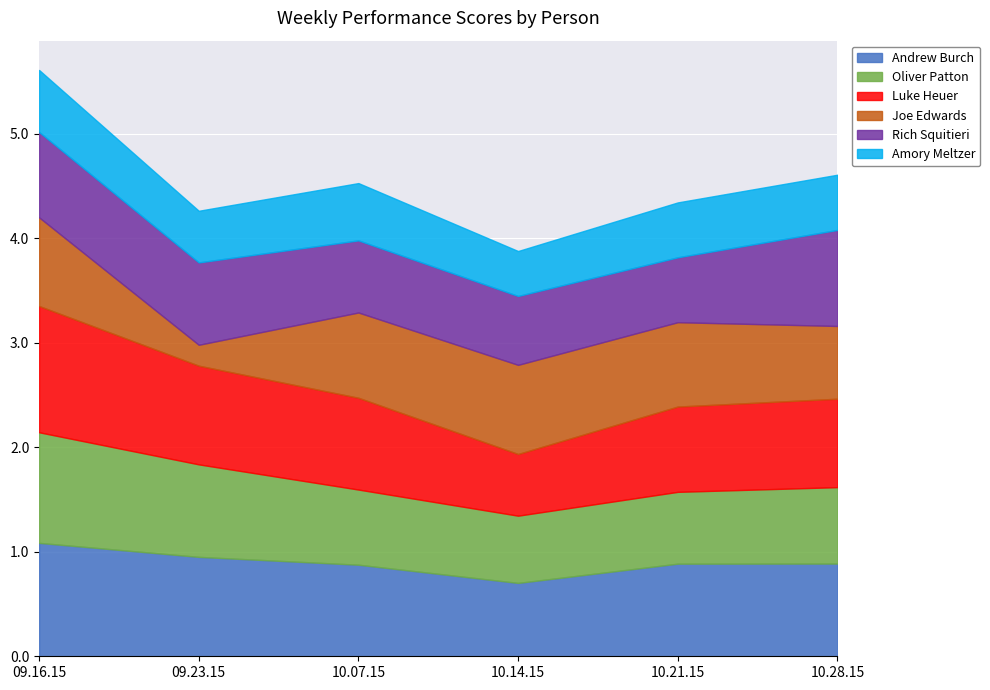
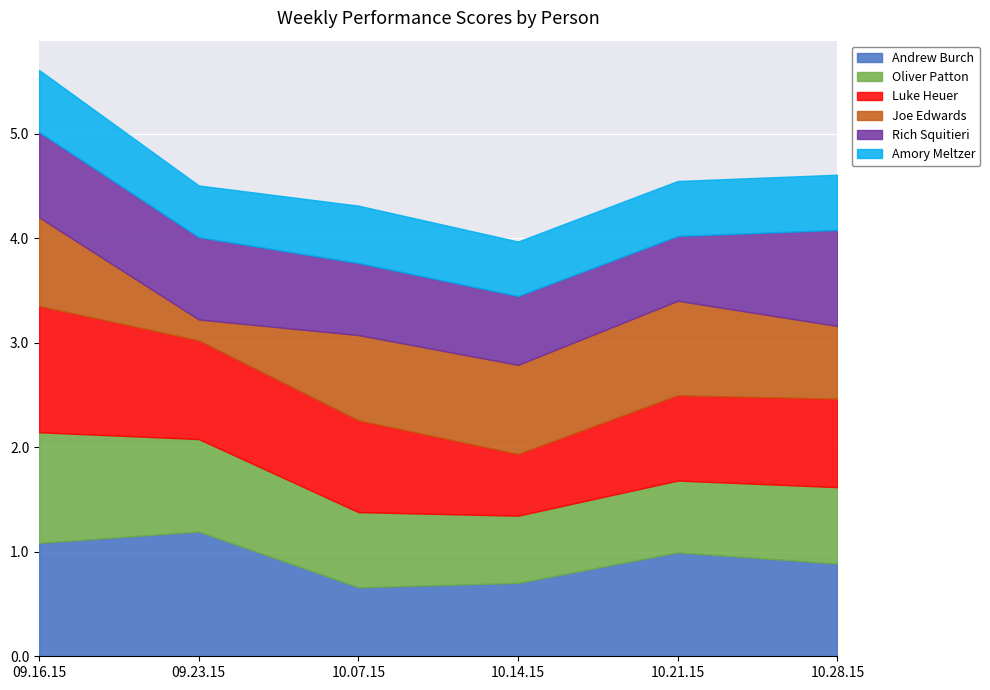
  {
    "Andrew Burch": {
      "09.16.15": 1.09,
-     "09.23.15": 0.95,
-     "10.07.15": 0.88,
+     "09.23.15": 1.19,
+     "10.07.15": 0.66,
      "10.14.15": 0.70,
-     "10.21.15": 0.89,
+     "10.21.15": 0.99,
      "10.28.15": 0.89
    },
    "Oliver Patton": {
      "09.16.15": 1.06,
      "09.23.15": 0.88,
      "10.07.15": 0.72,
      "10.14.15": 0.64,
      "10.21.15": 0.69,
      "10.28.15": 0.73
    },
    "Luke Heuer": {
      "09.16.15": 1.21,
      "09.23.15": 0.94,
      "10.07.15": 0.88,
      "10.14.15": 0.59,
      "10.21.15": 0.82,
      "10.28.15": 0.85
    },
    "Joe Edwards": {
      "09.16.15": 0.85,
      "09.23.15": 0.20,
      "10.07.15": 0.82,
      "10.14.15": 0.85,
-     "10.21.15": 0.81,
+     "10.21.15": 0.90,
      "10.28.15": 0.70
    },
    "Rich Squitieri": {
      "09.16.15": 0.82,
      "09.23.15": 0.79,
      "10.07.15": 0.69,
      "10.14.15": 0.66,
      "10.21.15": 0.62,
      "10.28.15": 0.92
    },
    "Amory Meltzer": {
      "09.16.15": 0.59,
      "09.23.15": 0.49,
      "10.07.15": 0.55,
-     "10.14.15": 0.43,
+     "10.14.15": 0.52,
      "10.21.15": 0.52,
      "10.28.15": 0.53
    }
  }
